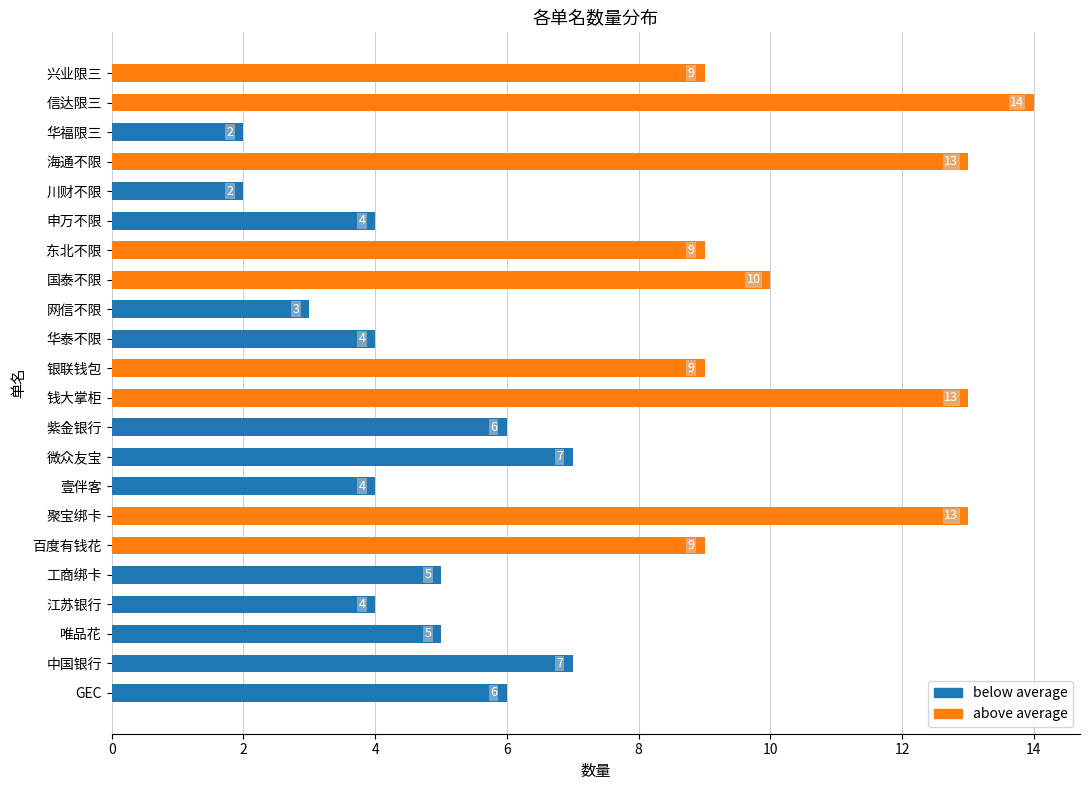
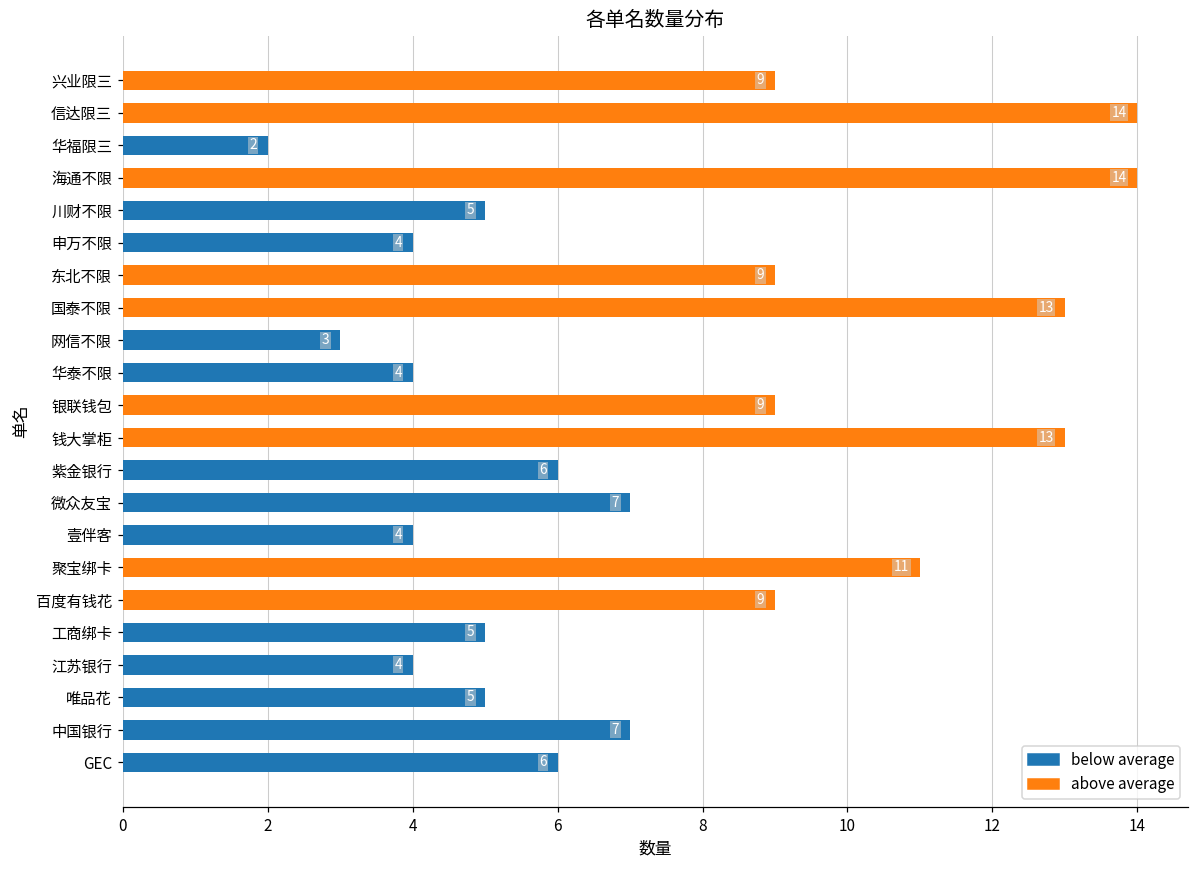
  {
-   "海通不限": 13,
-   "川财不限": 2,
-   "国泰不限": 10,
-   "聚宝绑卡": 13
+   "海通不限": 14,
+   "川财不限": 5,
+   "国泰不限": 13,
+   "聚宝绑卡": 11
  }
